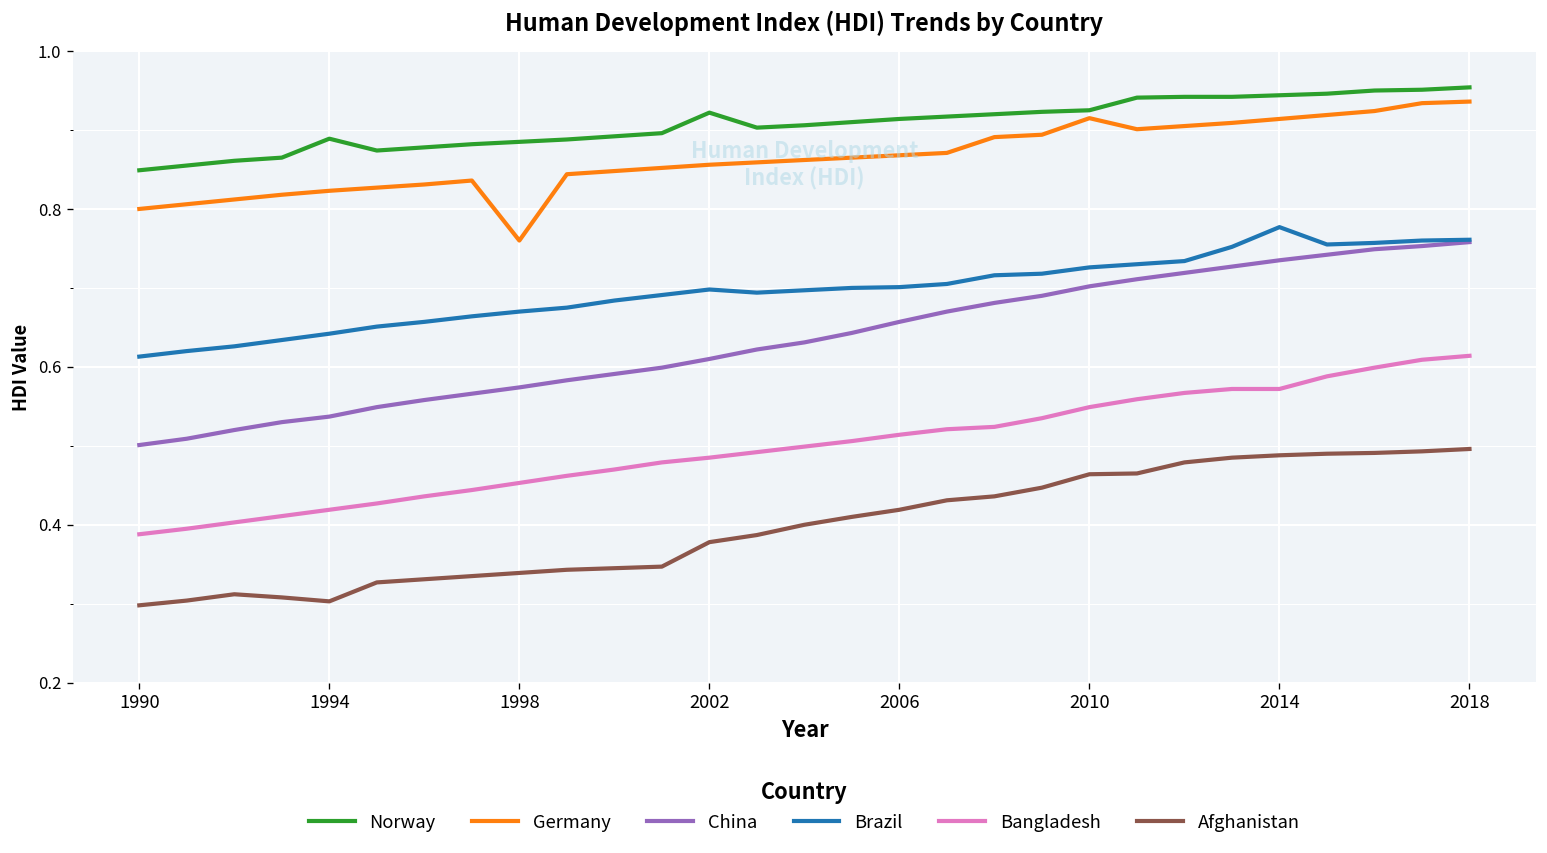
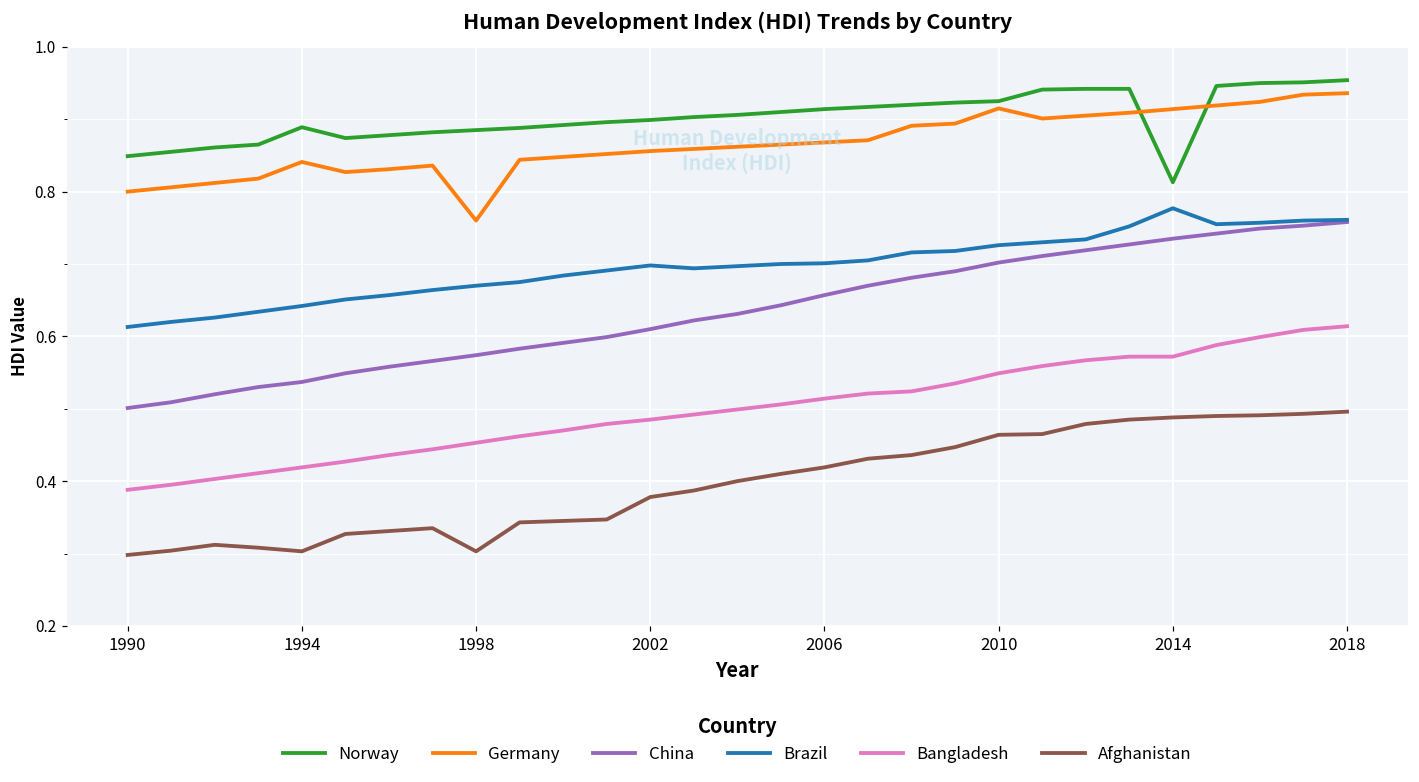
  {
    "Norway": {
      "1990": 0.85,
      "1994": 0.89,
      "1998": 0.89,
-     "2002": 0.92,
+     "2002": 0.90,
      "2006": 0.91,
      "2010": 0.93,
-     "2014": 0.94,
+     "2014": 0.81,
      "2018": 0.95
    },
    "Germany": {
      "1990": 0.80,
-     "1994": 0.82,
+     "1994": 0.84,
      "1998": 0.76,
      "2002": 0.86,
      "2006": 0.87,
      "2010": 0.92,
      "2014": 0.91,
      "2018": 0.94
    },
    "China": {
      "1990": 0.50,
      "1994": 0.54,
      "1998": 0.57,
      "2002": 0.61,
      "2006": 0.66,
      "2010": 0.70,
      "2014": 0.74
    },
    "Brazil": {
      "1990": 0.61,
      "1994": 0.64,
      "1998": 0.67,
      "2002": 0.70,
      "2006": 0.70,
      "2010": 0.73,
      "2014": 0.78
    },
    "Bangladesh": {
      "1990": 0.39,
      "1994": 0.42,
      "1998": 0.45,
      "2002": 0.49,
      "2006": 0.51,
      "2010": 0.55,
      "2014": 0.57,
      "2018": 0.61
    },
    "Afghanistan": {
      "1990": 0.30,
      "1994": 0.30,
-     "1998": 0.34,
+     "1998": 0.30,
      "2002": 0.38,
      "2006": 0.42,
      "2010": 0.46,
      "2014": 0.49,
      "2018": 0.50
    }
  }
